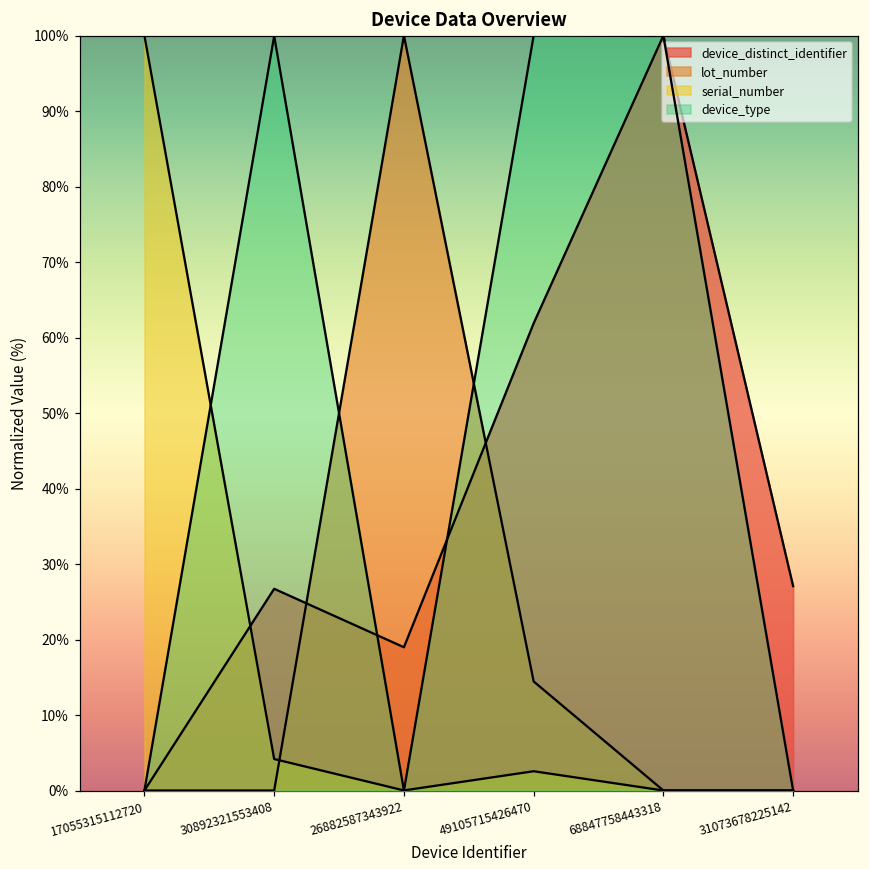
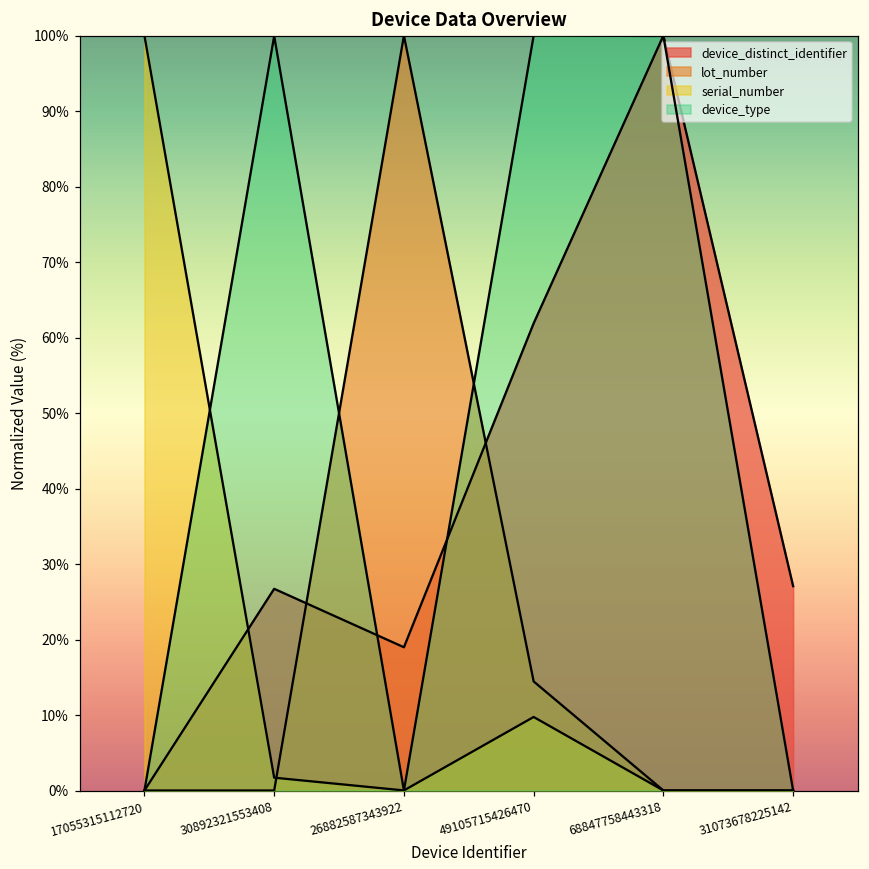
  {
    "serial_number": {
      "17055315112720": "100%",
-     "30892321553408": "4%",
-     "49105715426470": "3%"
+     "30892321553408": "2%",
+     "49105715426470": "10%"
    },
    "device_type": {
      "30892321553408": "100%",
      "49105715426470": "100%"
    }
  }
